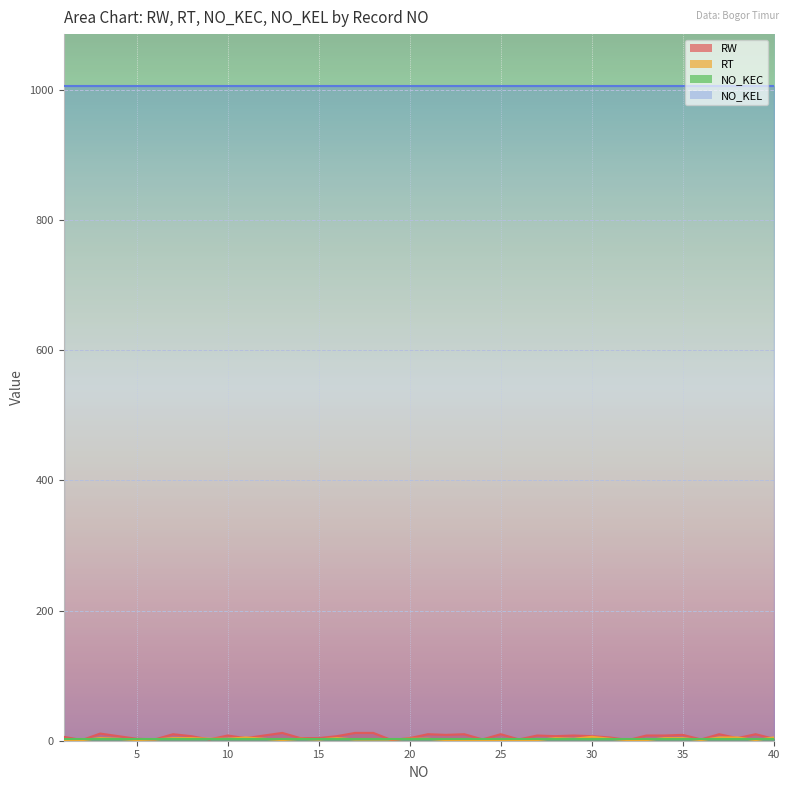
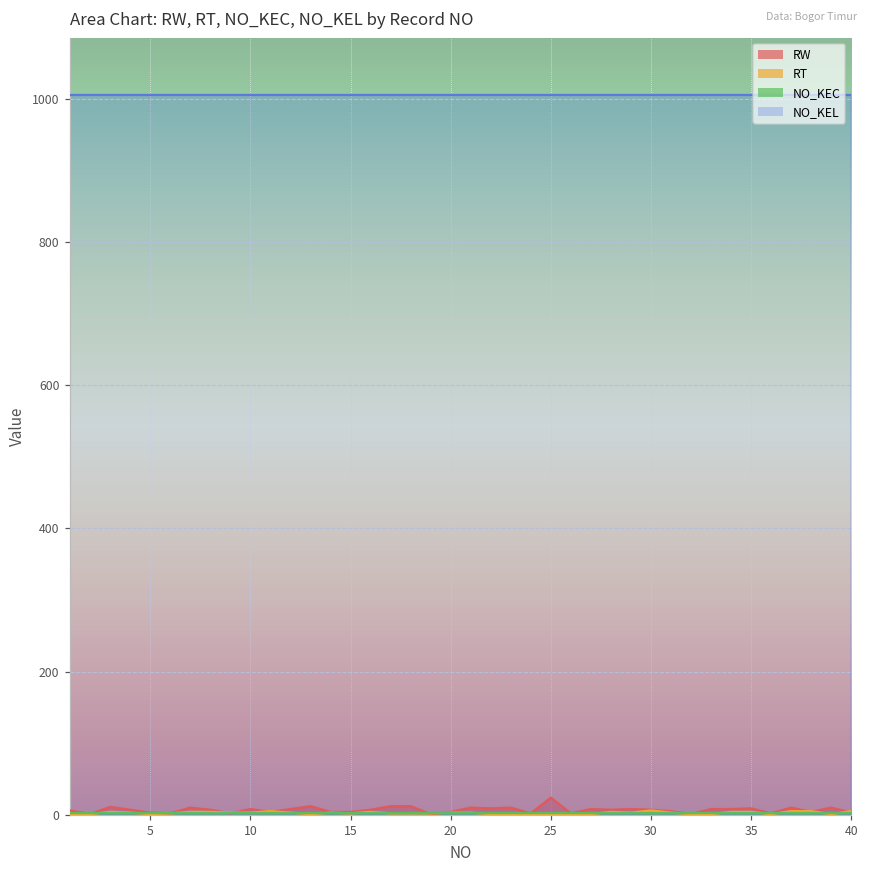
  {
    "RW": {
      "10": 10,
-     "25": 10,
+     "25": 20,
      "35": 10
    },
    "NO_KEC": {
      "30": 0
    },
    "NO_KEL": {
      "5": 1010,
      "10": 1010,
      "15": 1010,
      "20": 1010,
      "25": 1010,
      "30": 1010,
      "35": 1010,
      "40": 1010
    }
  }
